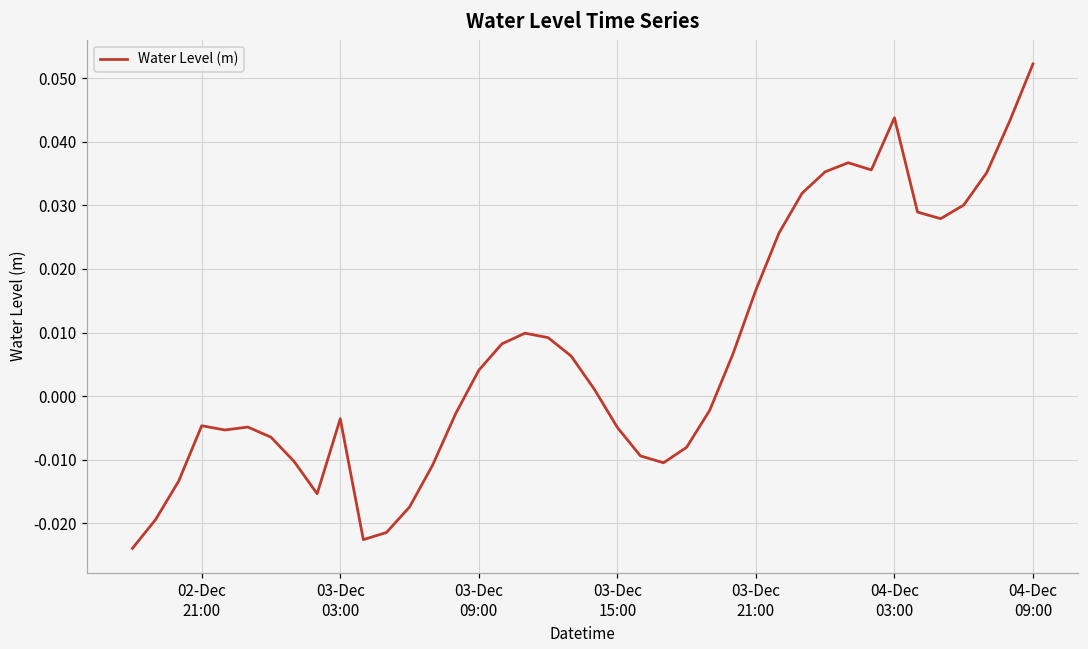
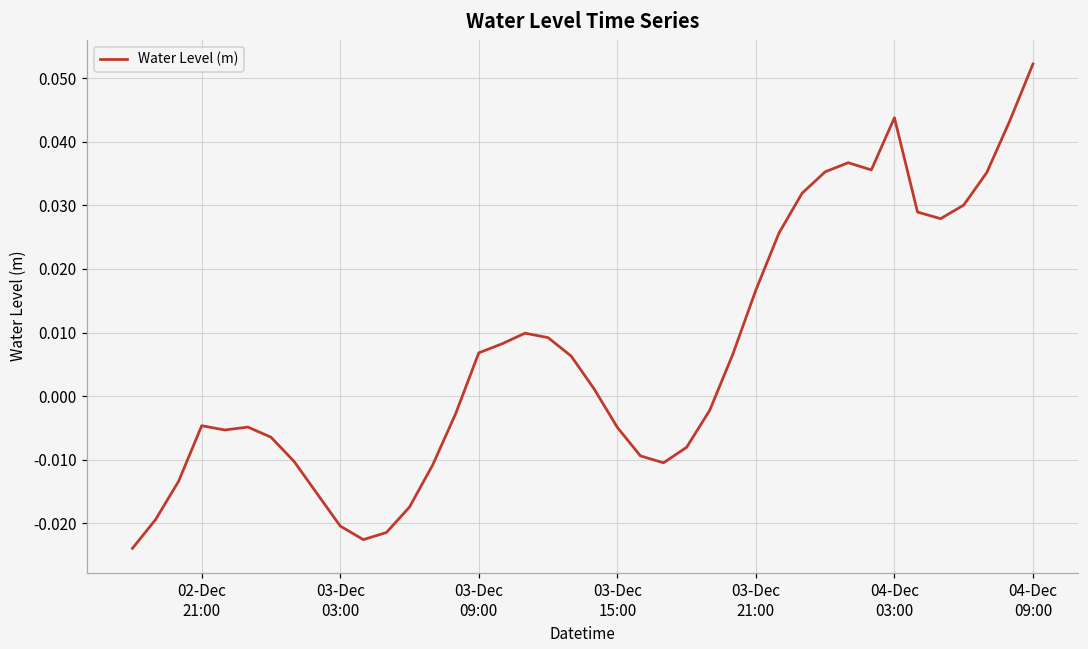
  {
    "02-Dec 21:00": -0.005,
-   "03-Dec 03:00": -0.004,
-   "03-Dec 09:00": 0.004,
+   "03-Dec 03:00": -0.020,
+   "03-Dec 09:00": 0.007,
    "03-Dec 15:00": -0.005,
    "03-Dec 21:00": 0.017,
    "04-Dec 03:00": 0.044,
    "04-Dec 09:00": 0.052
  }
